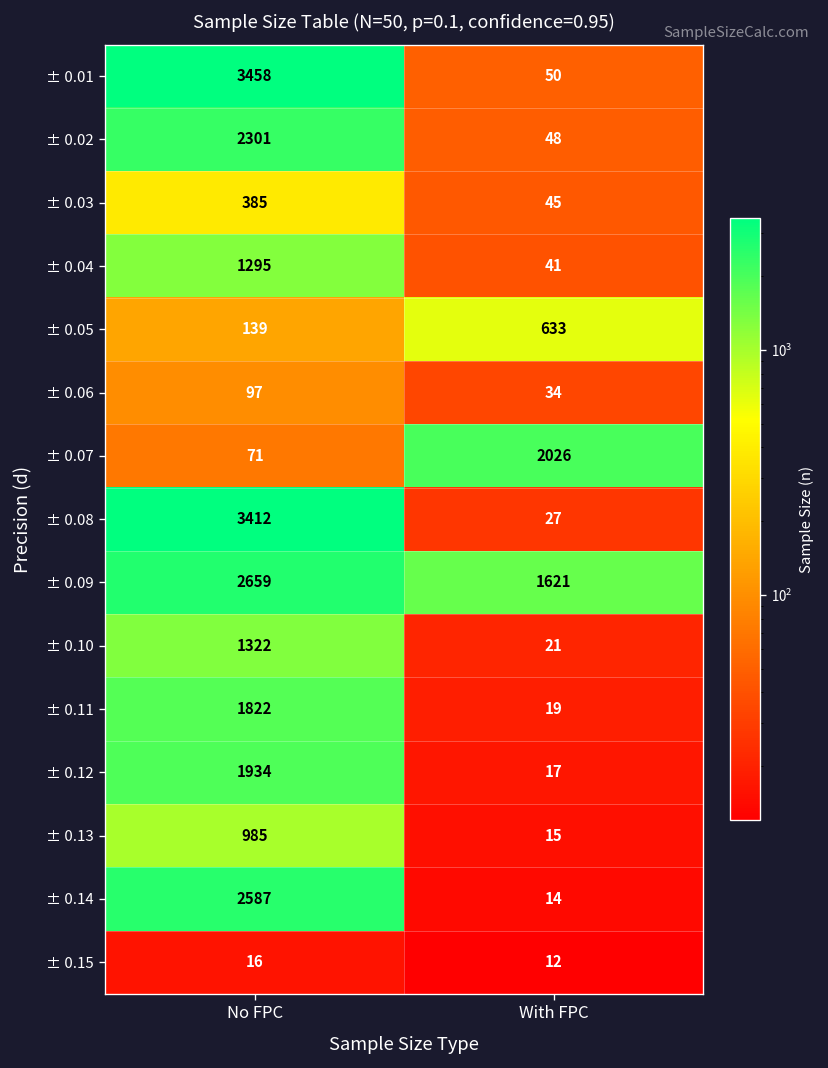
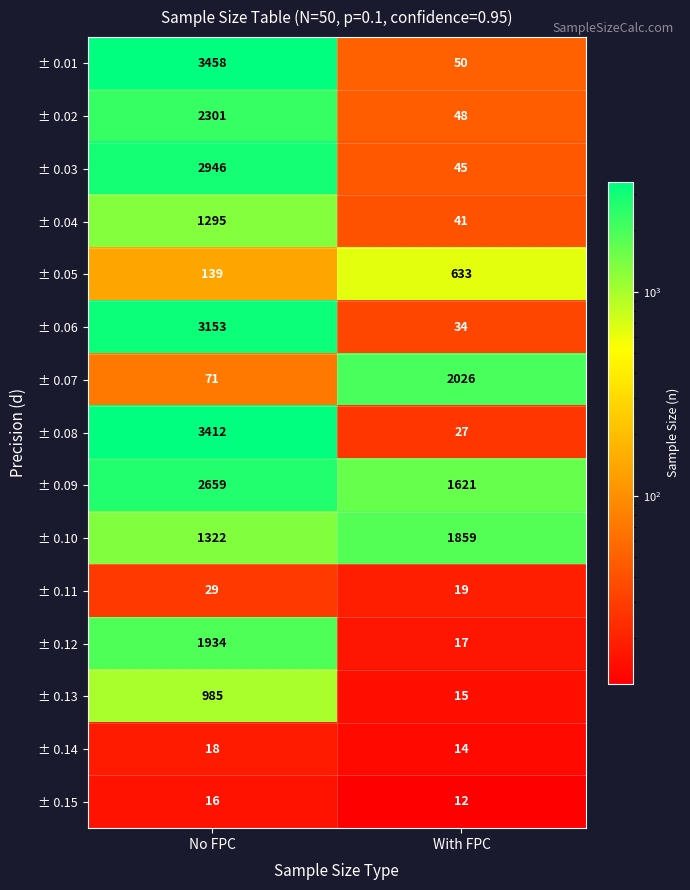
  {
    "± 0.01": {
      "No FPC": 3458,
      "With FPC": 50
    },
    "± 0.02": {
      "No FPC": 2301,
      "With FPC": 48
    },
    "± 0.03": {
-     "No FPC": 385,
+     "No FPC": 2946,
      "With FPC": 45
    },
    "± 0.04": {
      "No FPC": 1295,
      "With FPC": 41
    },
    "± 0.05": {
      "No FPC": 139,
      "With FPC": 633
    },
    "± 0.06": {
-     "No FPC": 97,
+     "No FPC": 3153,
      "With FPC": 34
    },
    "± 0.07": {
      "No FPC": 71,
      "With FPC": 2026
    },
    "± 0.08": {
      "No FPC": 3412,
      "With FPC": 27
    },
    "± 0.09": {
      "No FPC": 2659,
      "With FPC": 1621
    },
    "± 0.10": {
      "No FPC": 1322,
-     "With FPC": 21
+     "With FPC": 1859
    },
    "± 0.11": {
-     "No FPC": 1822,
+     "No FPC": 29,
      "With FPC": 19
    },
    "± 0.12": {
      "No FPC": 1934,
      "With FPC": 17
    },
    "± 0.13": {
      "No FPC": 985,
      "With FPC": 15
    },
    "± 0.14": {
-     "No FPC": 2587,
+     "No FPC": 18,
      "With FPC": 14
    },
    "± 0.15": {
      "No FPC": 16,
      "With FPC": 12
    }
  }
